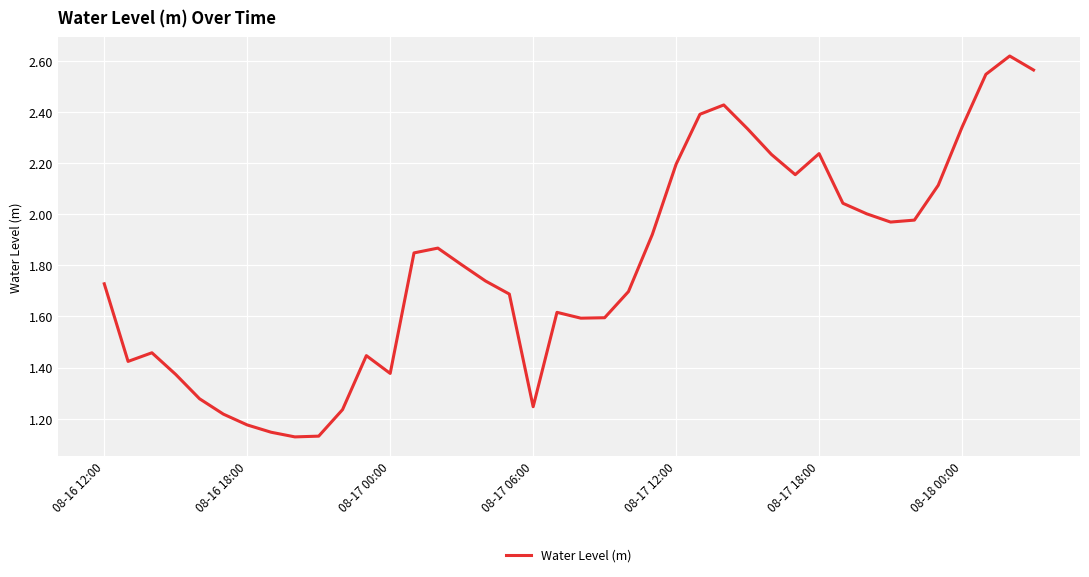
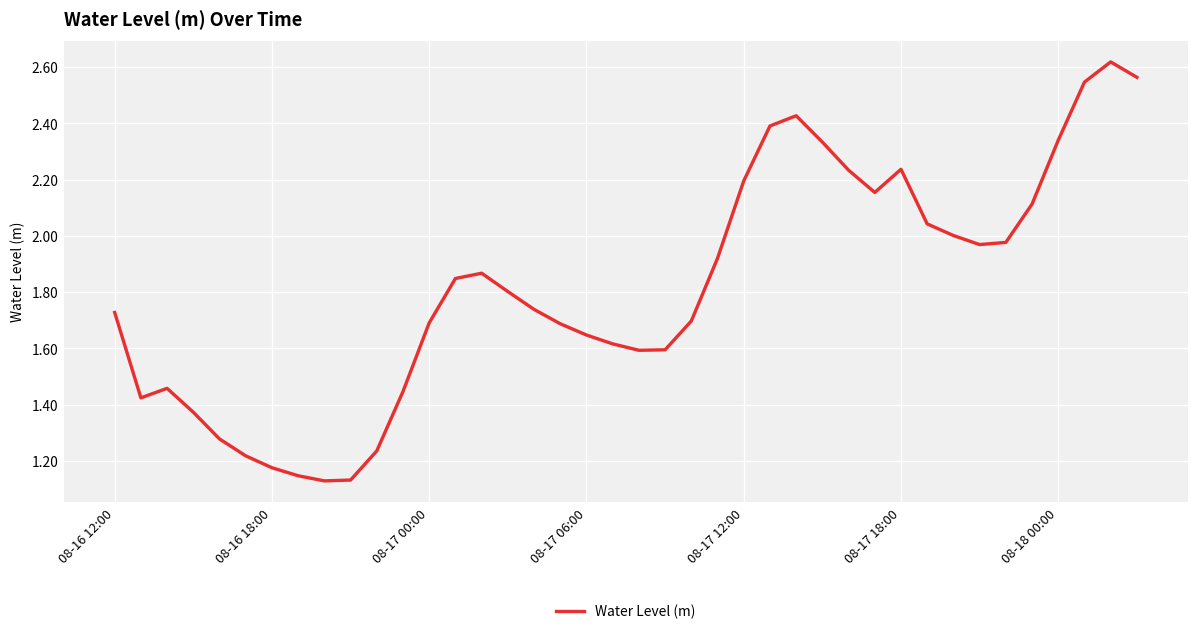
  {
    "08-16 12:00": 1.73,
    "08-16 18:00": 1.18,
-   "08-17 00:00": 1.38,
-   "08-17 06:00": 1.25,
+   "08-17 00:00": 1.69,
+   "08-17 06:00": 1.65,
    "08-17 12:00": 2.20,
    "08-17 18:00": 2.24,
    "08-18 00:00": 2.34
  }
